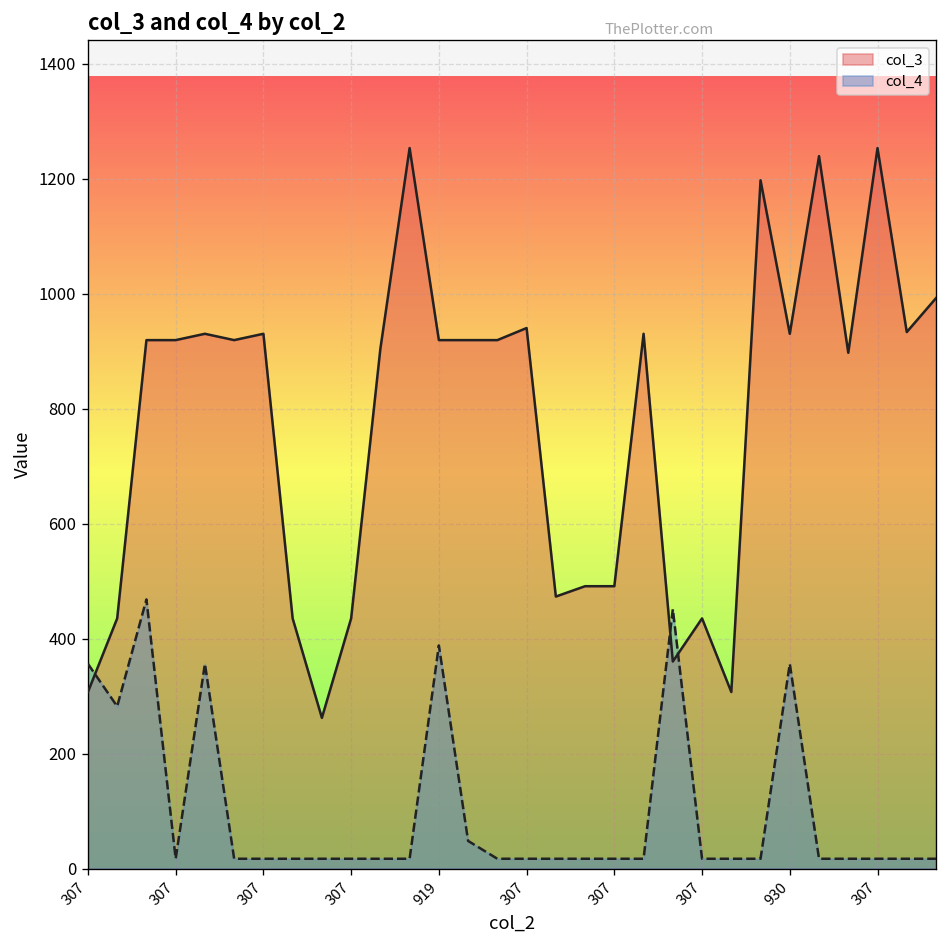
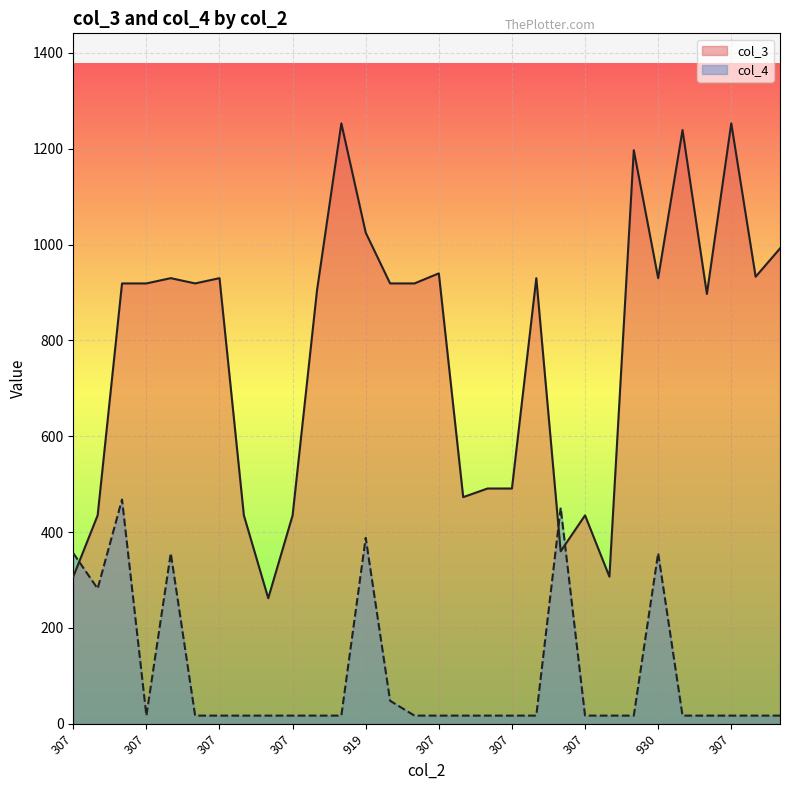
  {
    "col_3": {
-     "919": 920,
+     "919": 1030,
      "930": 930
    },
    "col_4": {
      "919": 390,
      "930": 360
    }
  }
